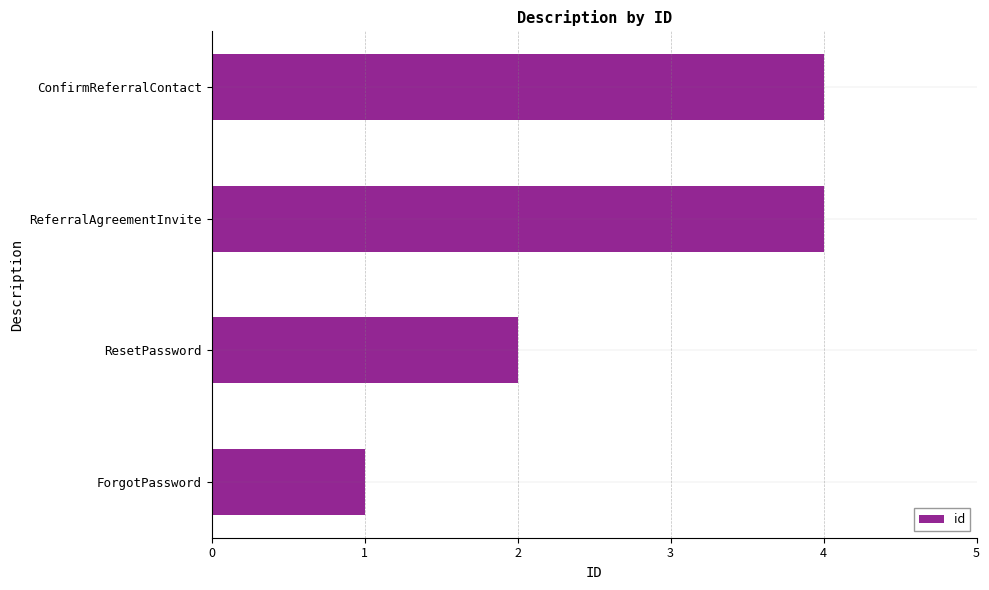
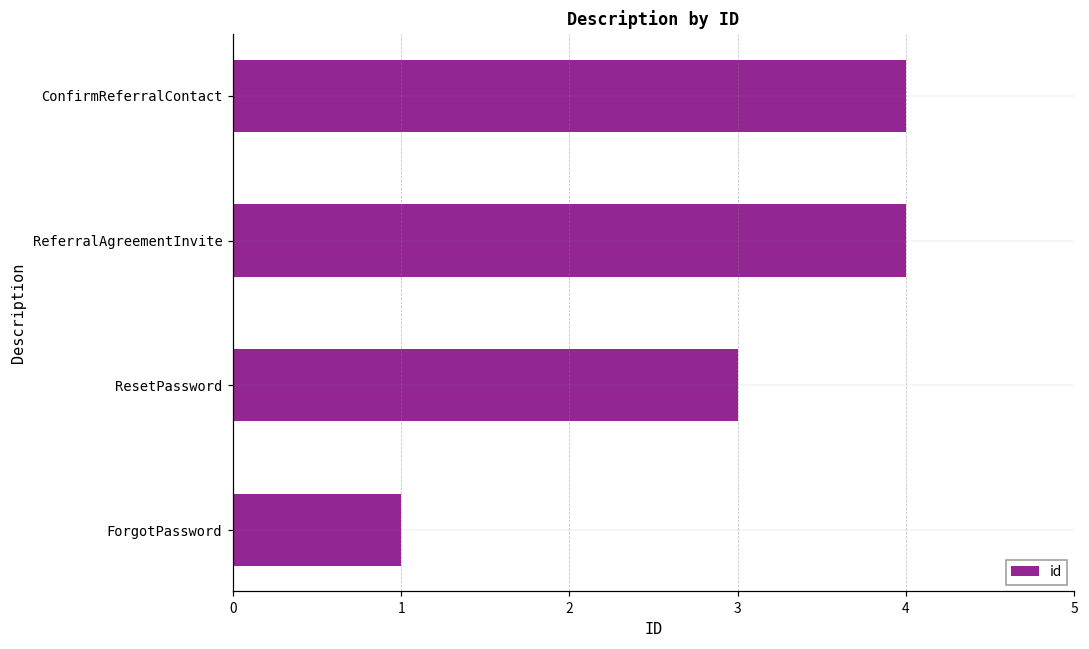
  {
    "ConfirmReferralContact": 4,
    "ReferralAgreementInvite": 4,
-   "ResetPassword": 2,
+   "ResetPassword": 3,
    "ForgotPassword": 1
  }
